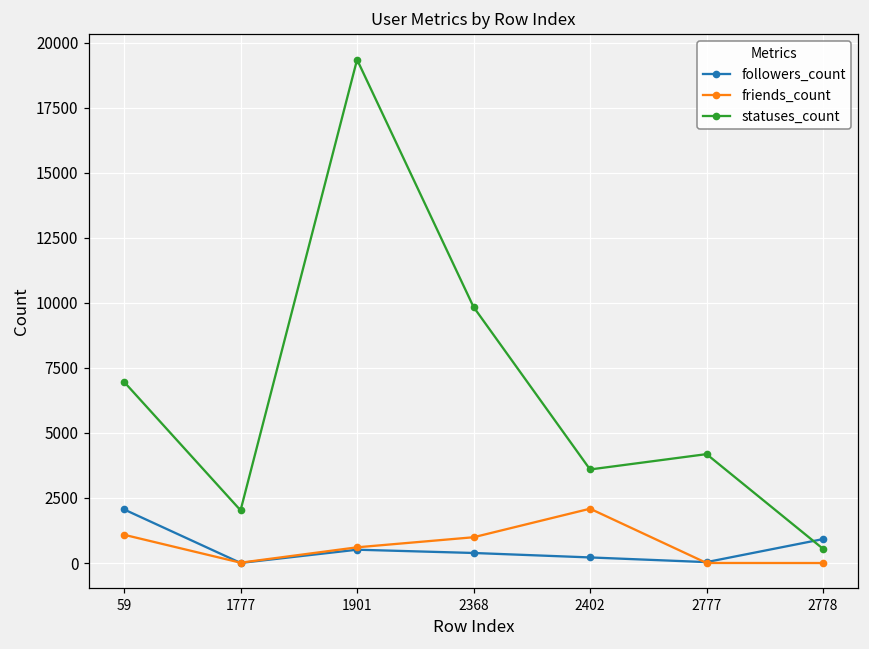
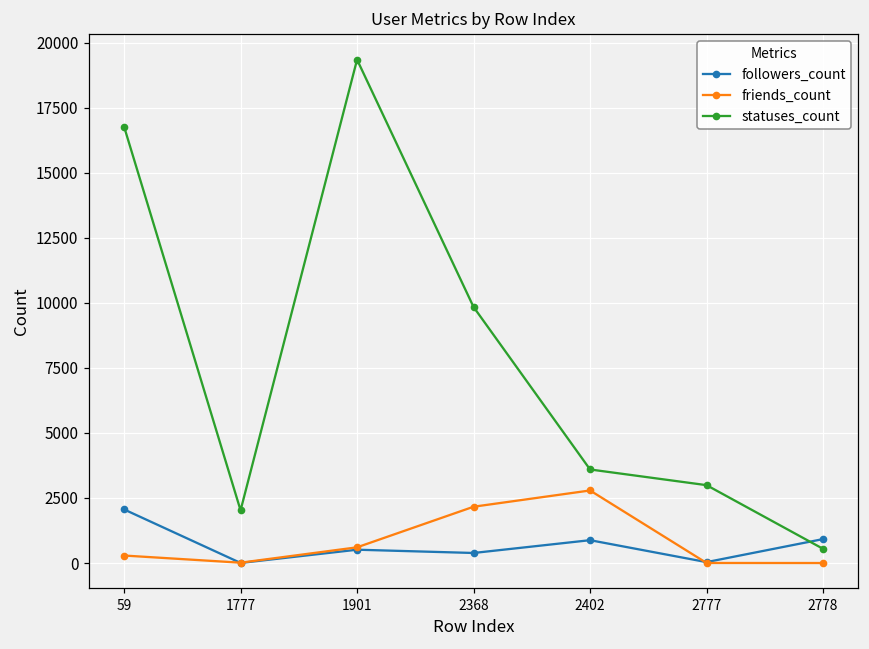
  {
    "followers_count": {
      "59": 2100,
      "2368": 400,
-     "2402": 200,
+     "2402": 900,
      "2778": 900
    },
    "friends_count": {
-     "59": 1100,
-     "2368": 1000,
-     "2402": 2100,
+     "59": 300,
+     "2368": 2200,
+     "2402": 2800,
      "2778": 0
    },
    "statuses_count": {
-     "59": 7000,
+     "59": 16800,
      "1777": 2000,
      "1901": 19300,
      "2368": 9800,
      "2402": 3600,
-     "2777": 4200,
+     "2777": 3000,
      "2778": 500
    }
  }
